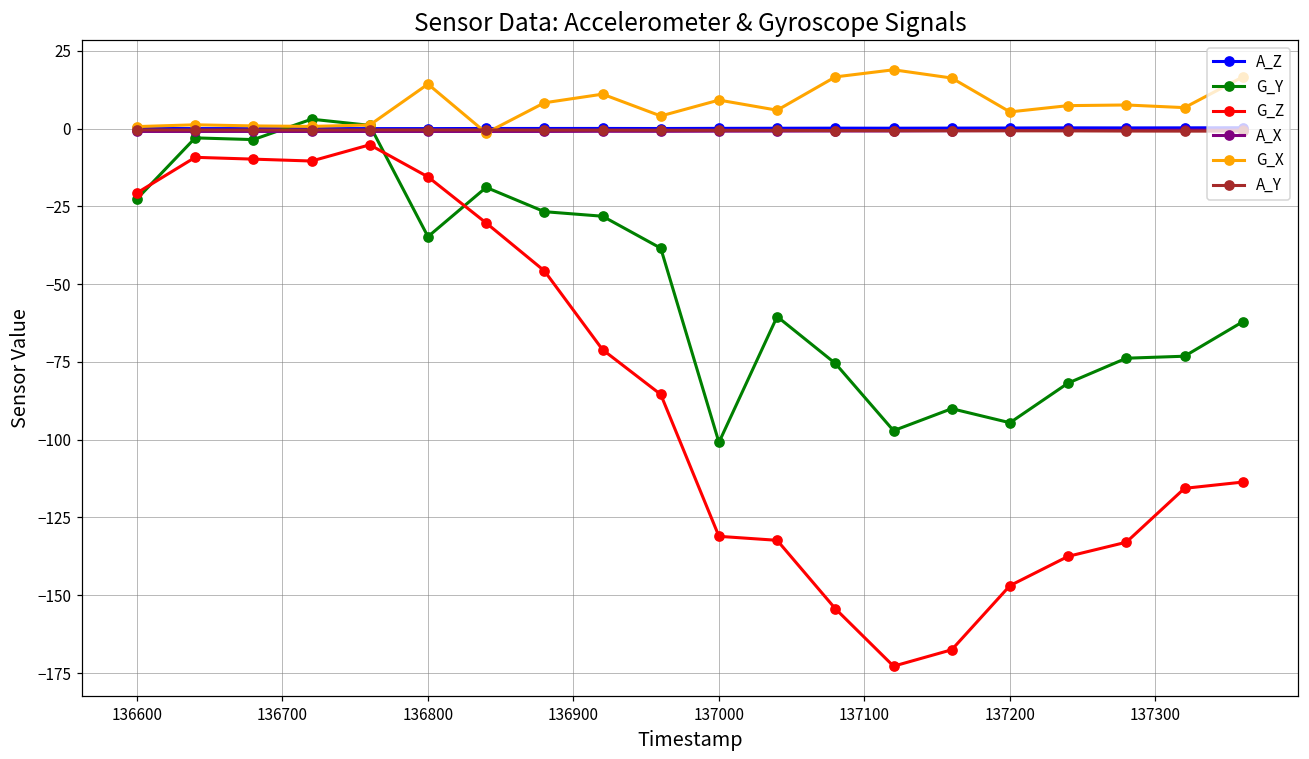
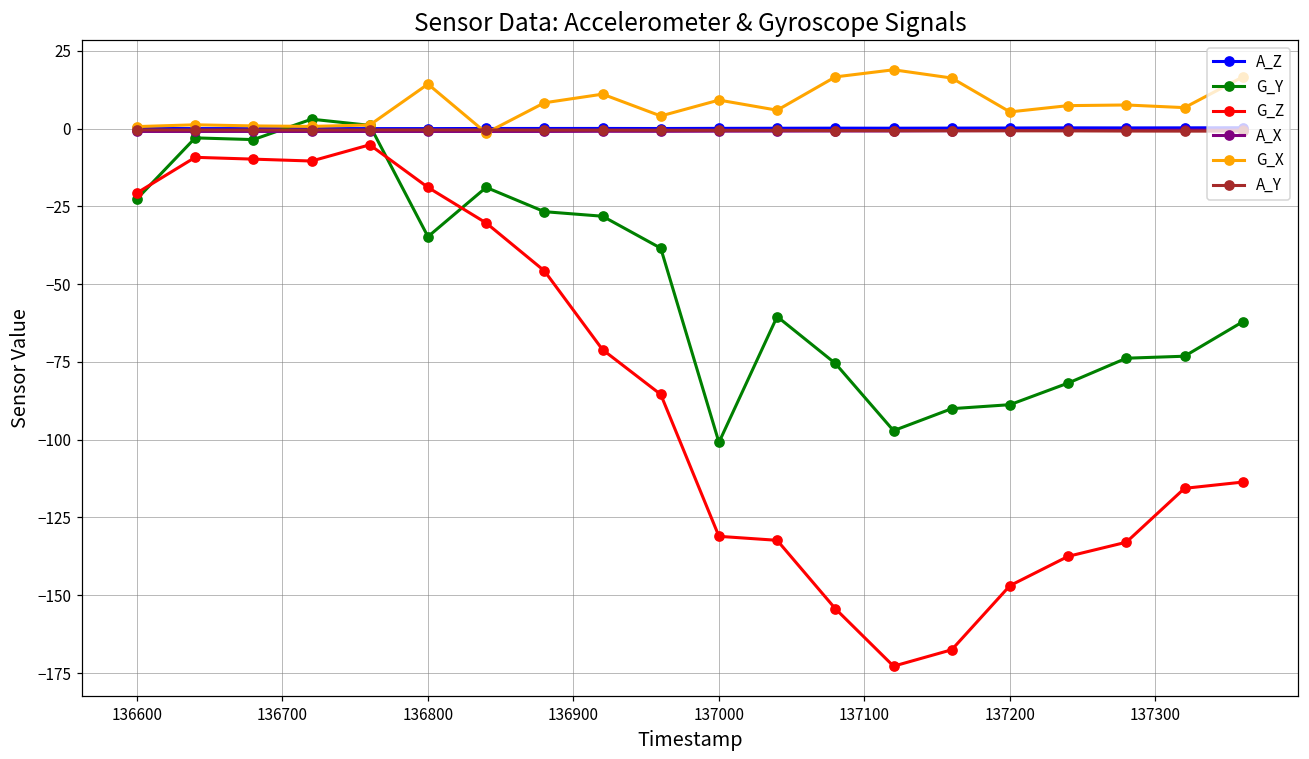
  {
    "G_Y": {
      "136600": -23,
      "136800": -35,
      "137000": -101,
-     "137200": -95
+     "137200": -89
    },
    "G_Z": {
      "136600": -21,
-     "136800": -16,
+     "136800": -19,
      "137000": -131,
      "137200": -147
    },
    "G_X": {
      "136800": 14,
      "137000": 9,
      "137200": 5
    }
  }
